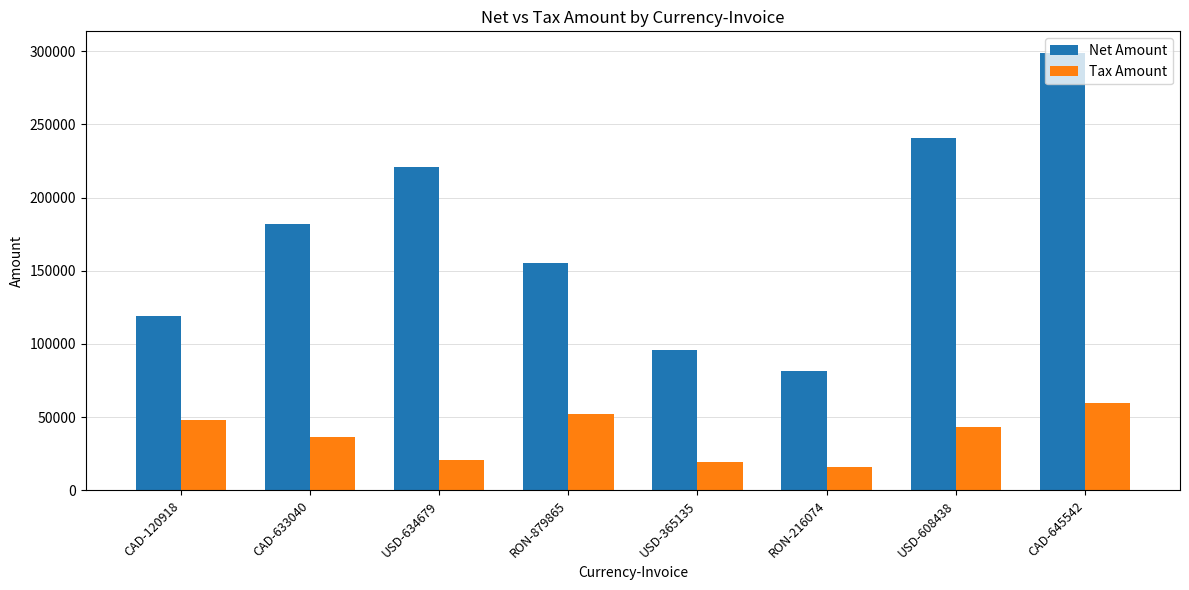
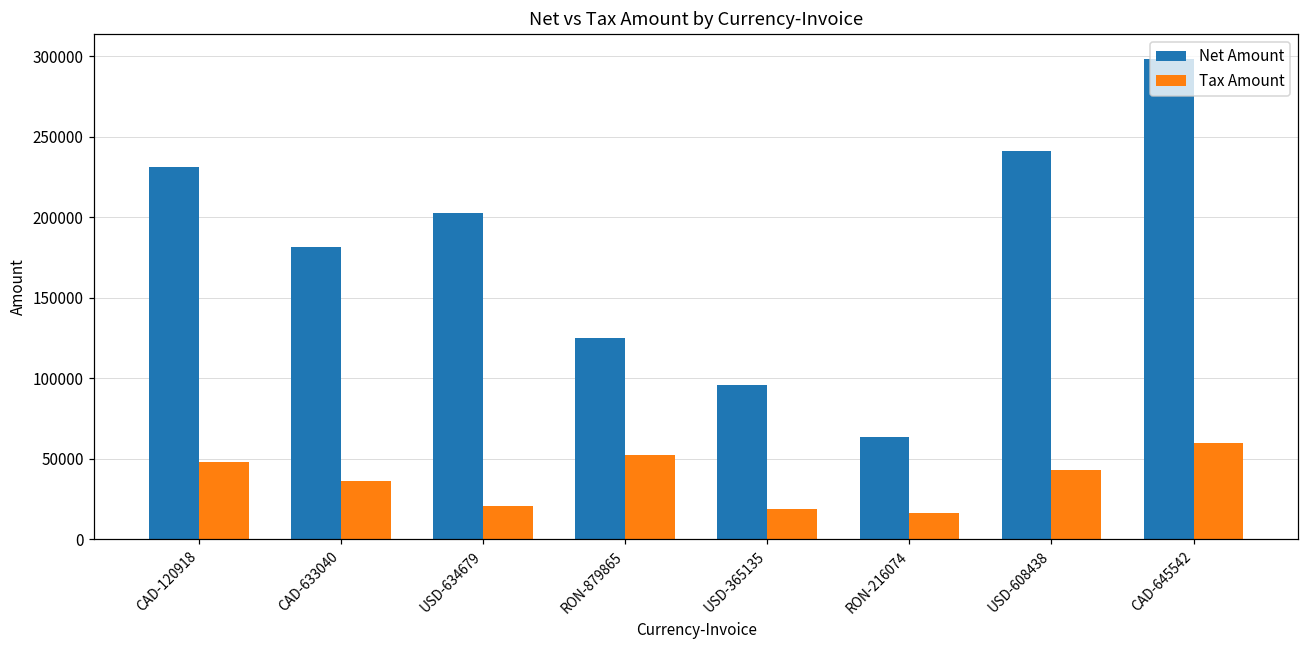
  {
    "Net Amount": {
-     "CAD-120918": 119000,
+     "CAD-120918": 231000,
      "CAD-633040": 182000,
-     "USD-634679": 221000,
-     "RON-879865": 155000,
+     "USD-634679": 203000,
+     "RON-879865": 125000,
      "USD-365135": 96000,
-     "RON-216074": 81000,
+     "RON-216074": 64000,
      "USD-608438": 241000
    },
    "Tax Amount": {
      "CAD-120918": 48000,
      "CAD-633040": 36000,
      "USD-634679": 20000,
      "RON-879865": 52000,
      "USD-365135": 19000,
      "RON-216074": 16000,
      "USD-608438": 43000,
      "CAD-645542": 60000
    }
  }
